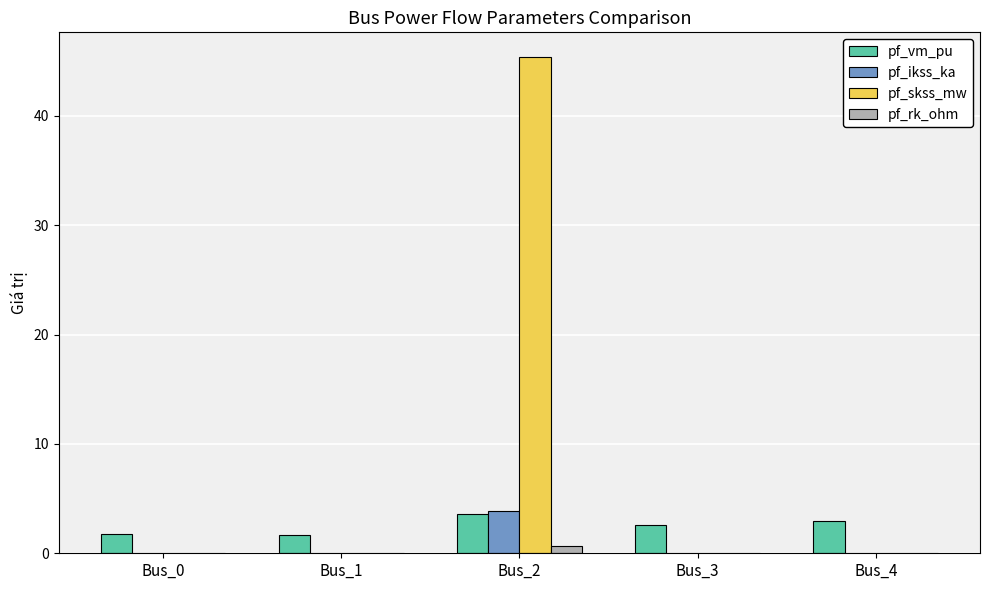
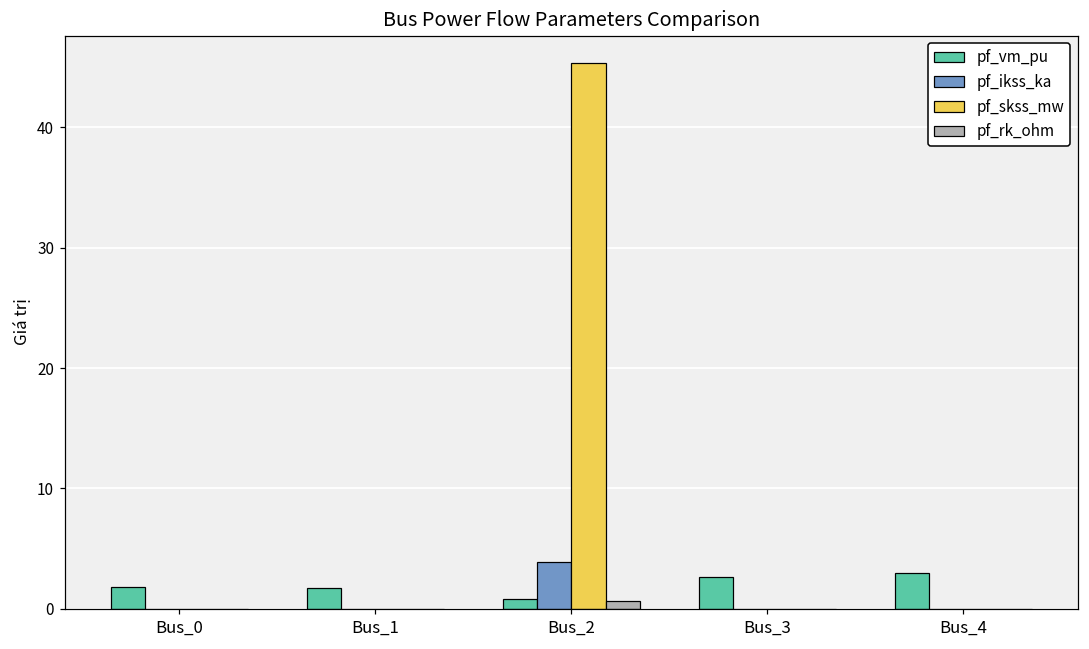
  {
    "pf_vm_pu": {
      "Bus_0": 1.8,
      "Bus_1": 1.7,
-     "Bus_2": 3.6,
+     "Bus_2": 0.8,
      "Bus_3": 2.6,
      "Bus_4": 2.9
    },
    "pf_ikss_ka": {
      "Bus_0": 0.0,
      "Bus_1": 0.0,
      "Bus_2": 3.8,
      "Bus_3": 0.0,
      "Bus_4": 0.0
    },
    "pf_skss_mw": {
      "Bus_0": 0.0,
      "Bus_1": 0.0,
      "Bus_2": 45.4,
      "Bus_3": 0.0,
      "Bus_4": 0.0
    },
    "pf_rk_ohm": {
      "Bus_0": 0.0,
      "Bus_1": 0.0,
      "Bus_2": 0.6,
      "Bus_3": 0.0,
      "Bus_4": 0.0
    }
  }
